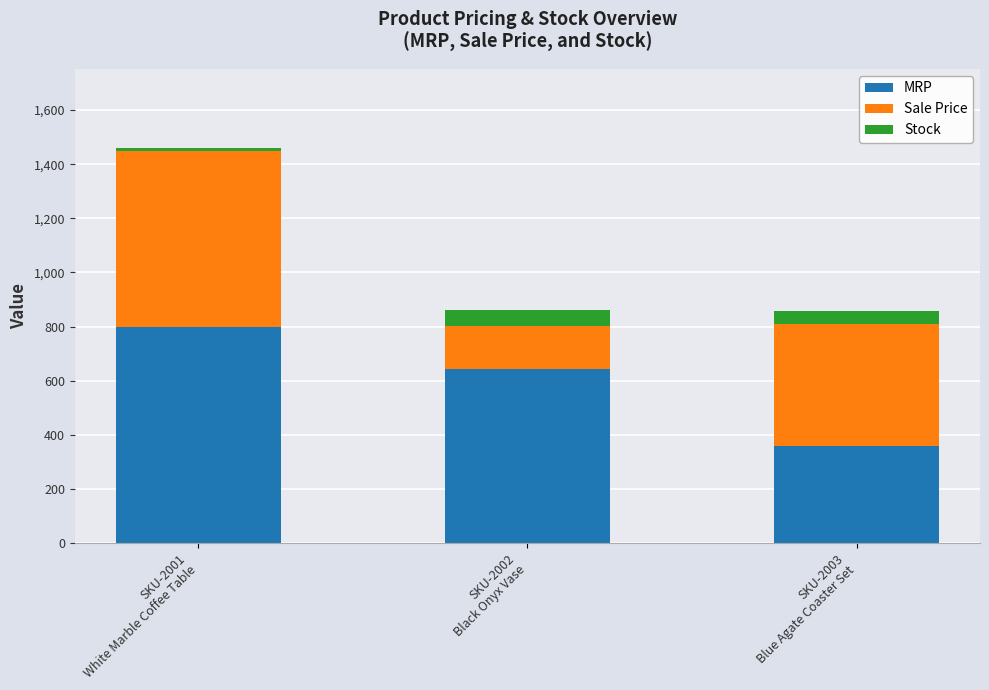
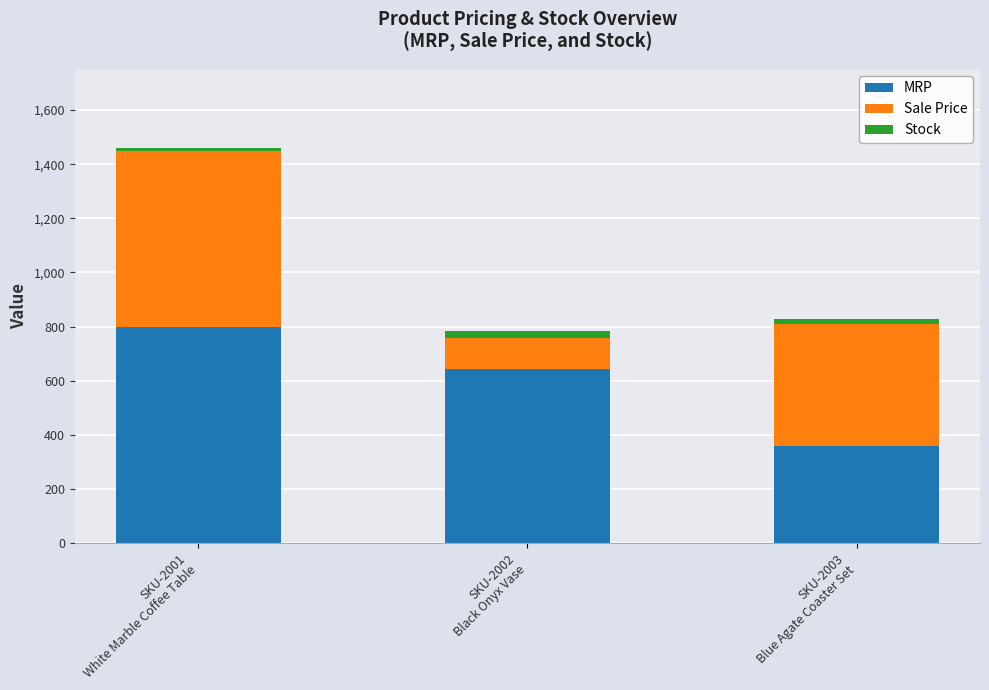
  {
    "MRP": {
      "SKU-2001 White Marble Coffee Table": 800,
      "SKU-2002 Black Onyx Vase": 640,
      "SKU-2003 Blue Agate Coaster Set": 360
    },
    "Sale Price": {
      "SKU-2001 White Marble Coffee Table": 650,
-     "SKU-2002 Black Onyx Vase": 160,
+     "SKU-2002 Black Onyx Vase": 120,
      "SKU-2003 Blue Agate Coaster Set": 450
    },
    "Stock": {
      "SKU-2001 White Marble Coffee Table": 10,
-     "SKU-2002 Black Onyx Vase": 60,
-     "SKU-2003 Blue Agate Coaster Set": 50
+     "SKU-2002 Black Onyx Vase": 30,
+     "SKU-2003 Blue Agate Coaster Set": 20
    }
  }
